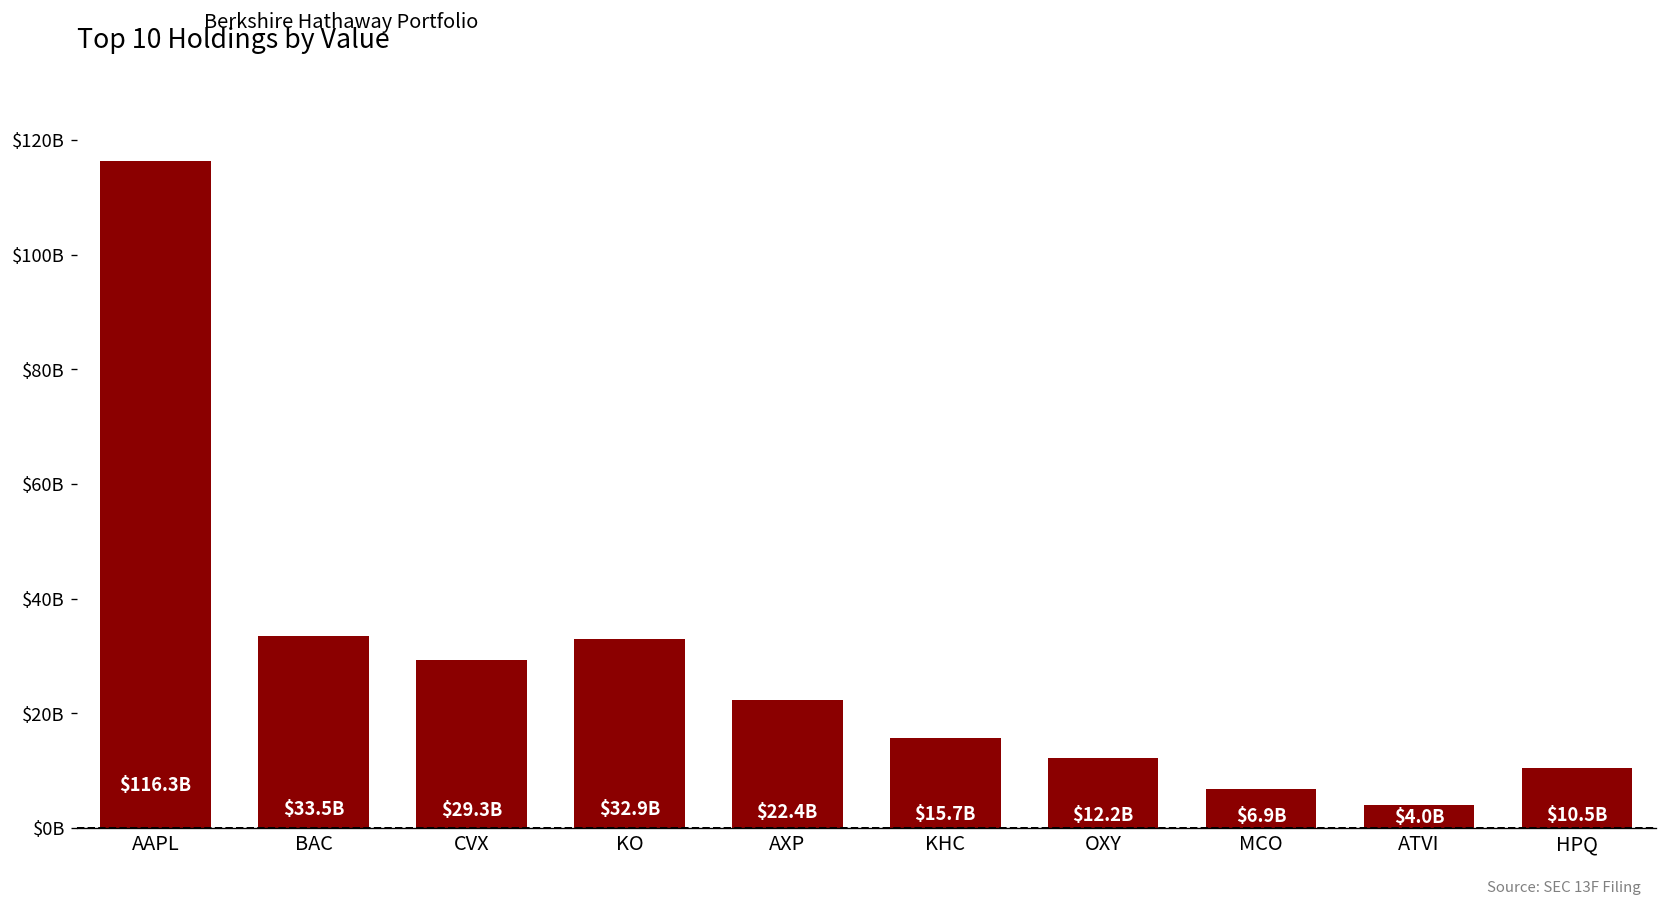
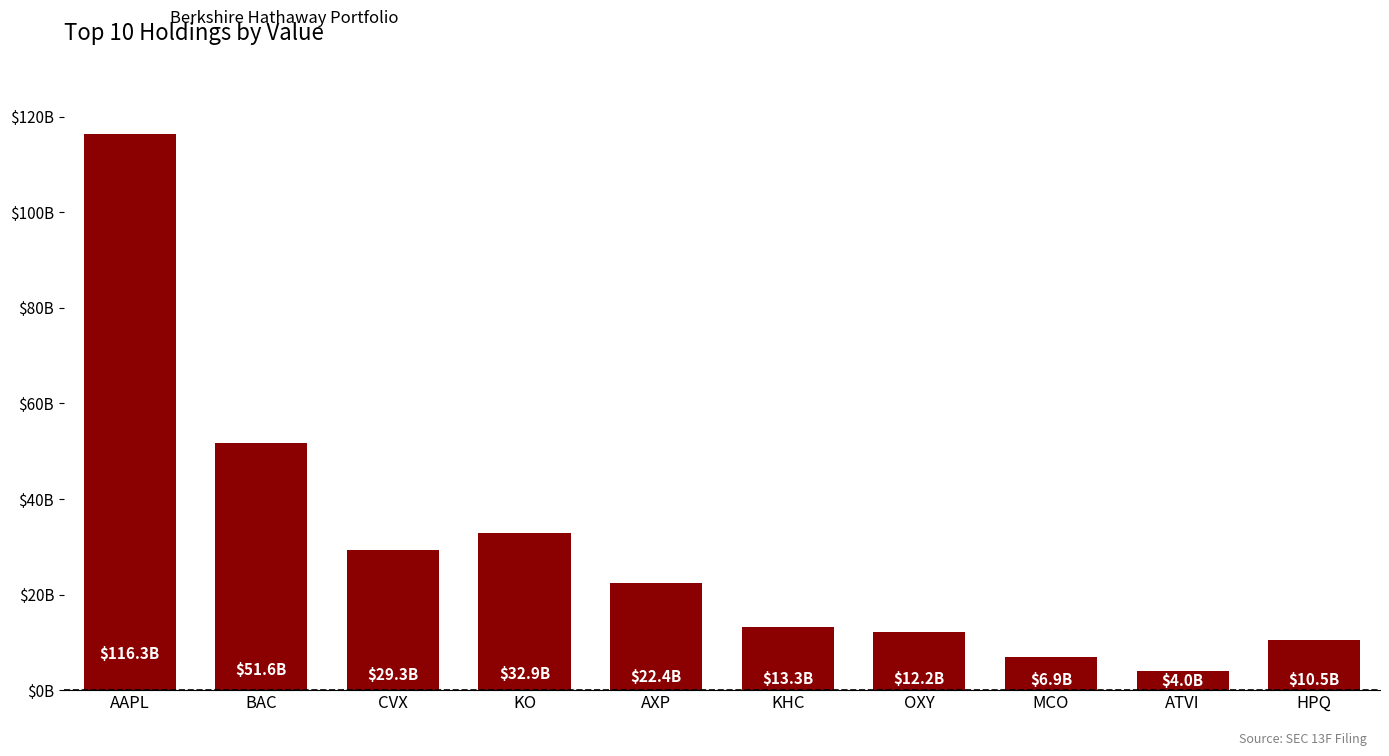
  {
    "AAPL": "$116.3B",
-   "BAC": "$33.5B",
+   "BAC": "$51.6B",
    "CVX": "$29.3B",
    "KO": "$32.9B",
    "AXP": "$22.4B",
-   "KHC": "$15.7B",
+   "KHC": "$13.3B",
    "OXY": "$12.2B",
    "MCO": "$6.9B",
    "ATVI": "$4.0B",
    "HPQ": "$10.5B"
  }
